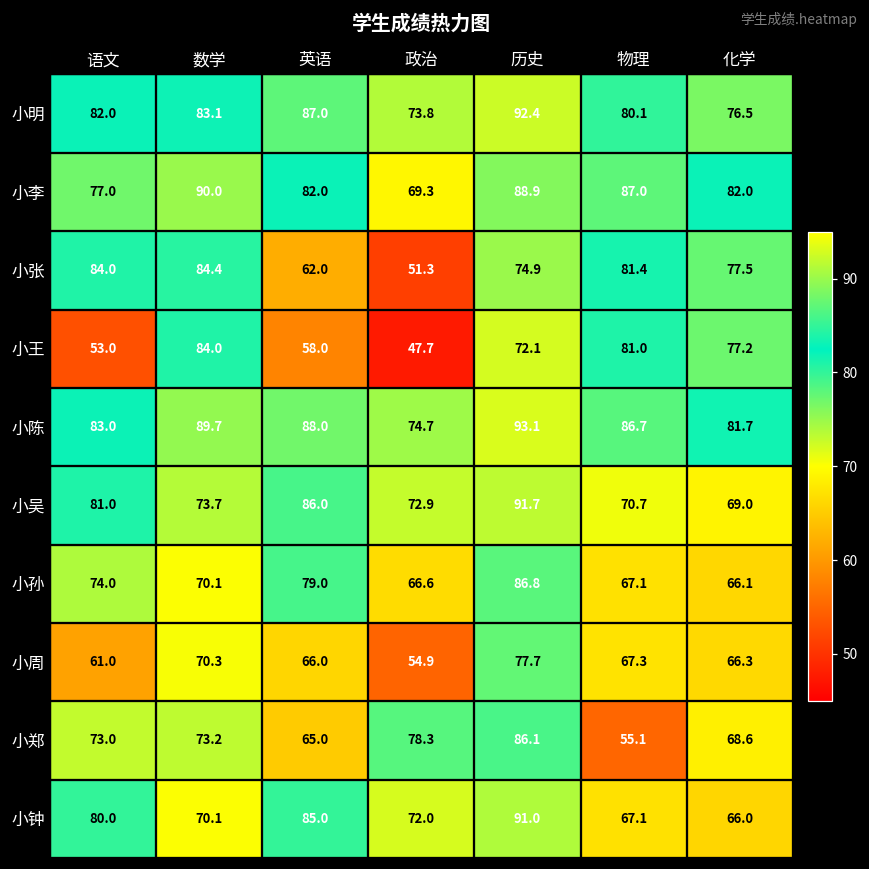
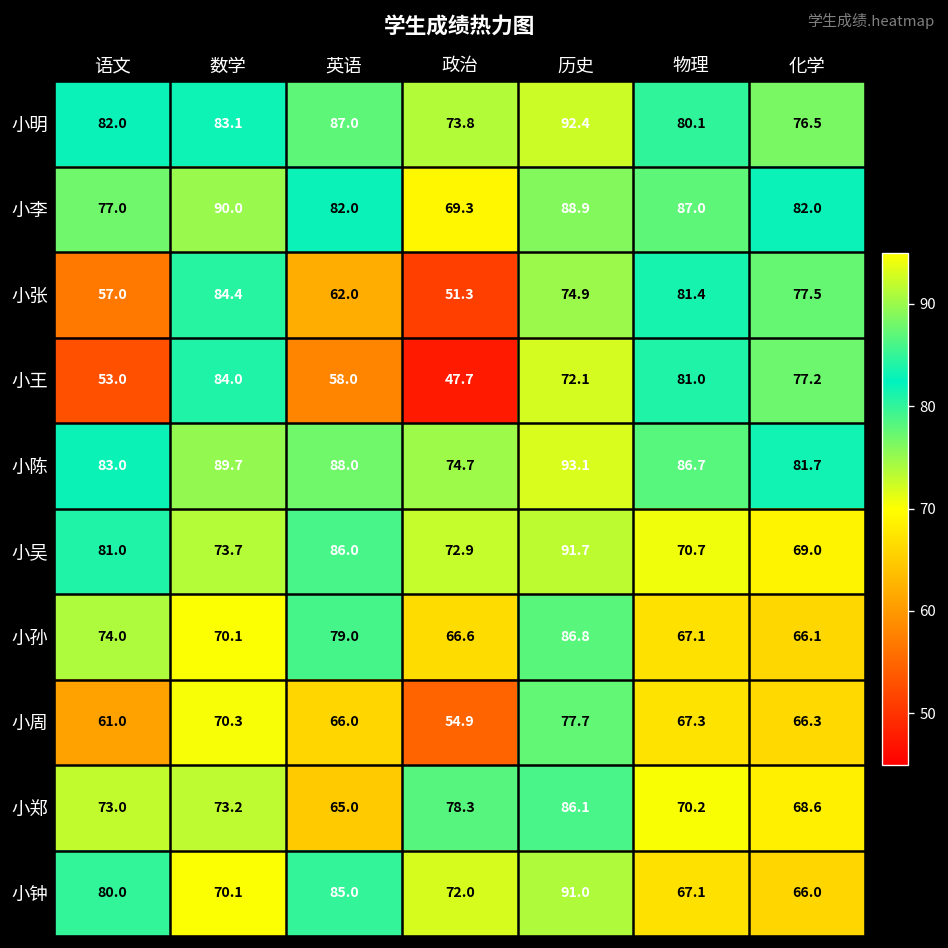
  {
    "小明": {
      "语文": 82.0,
      "数学": 83.1,
      "英语": 87.0,
      "政治": 73.8,
      "历史": 92.4,
      "物理": 80.1,
      "化学": 76.5
    },
    "小李": {
      "语文": 77.0,
      "数学": 90.0,
      "英语": 82.0,
      "政治": 69.3,
      "历史": 88.9,
      "物理": 87.0,
      "化学": 82.0
    },
    "小张": {
-     "语文": 84.0,
+     "语文": 57.0,
      "数学": 84.4,
      "英语": 62.0,
      "政治": 51.3,
      "历史": 74.9,
      "物理": 81.4,
      "化学": 77.5
    },
    "小王": {
      "语文": 53.0,
      "数学": 84.0,
      "英语": 58.0,
      "政治": 47.7,
      "历史": 72.1,
      "物理": 81.0,
      "化学": 77.2
    },
    "小陈": {
      "语文": 83.0,
      "数学": 89.7,
      "英语": 88.0,
      "政治": 74.7,
      "历史": 93.1,
      "物理": 86.7,
      "化学": 81.7
    },
    "小吴": {
      "语文": 81.0,
      "数学": 73.7,
      "英语": 86.0,
      "政治": 72.9,
      "历史": 91.7,
      "物理": 70.7,
      "化学": 69.0
    },
    "小孙": {
      "语文": 74.0,
      "数学": 70.1,
      "英语": 79.0,
      "政治": 66.6,
      "历史": 86.8,
      "物理": 67.1,
      "化学": 66.1
    },
    "小周": {
      "语文": 61.0,
      "数学": 70.3,
      "英语": 66.0,
      "政治": 54.9,
      "历史": 77.7,
      "物理": 67.3,
      "化学": 66.3
    },
    "小郑": {
      "语文": 73.0,
      "数学": 73.2,
      "英语": 65.0,
      "政治": 78.3,
      "历史": 86.1,
-     "物理": 55.1,
+     "物理": 70.2,
      "化学": 68.6
    },
    "小钟": {
      "语文": 80.0,
      "数学": 70.1,
      "英语": 85.0,
      "政治": 72.0,
      "历史": 91.0,
      "物理": 67.1,
      "化学": 66.0
    }
  }
